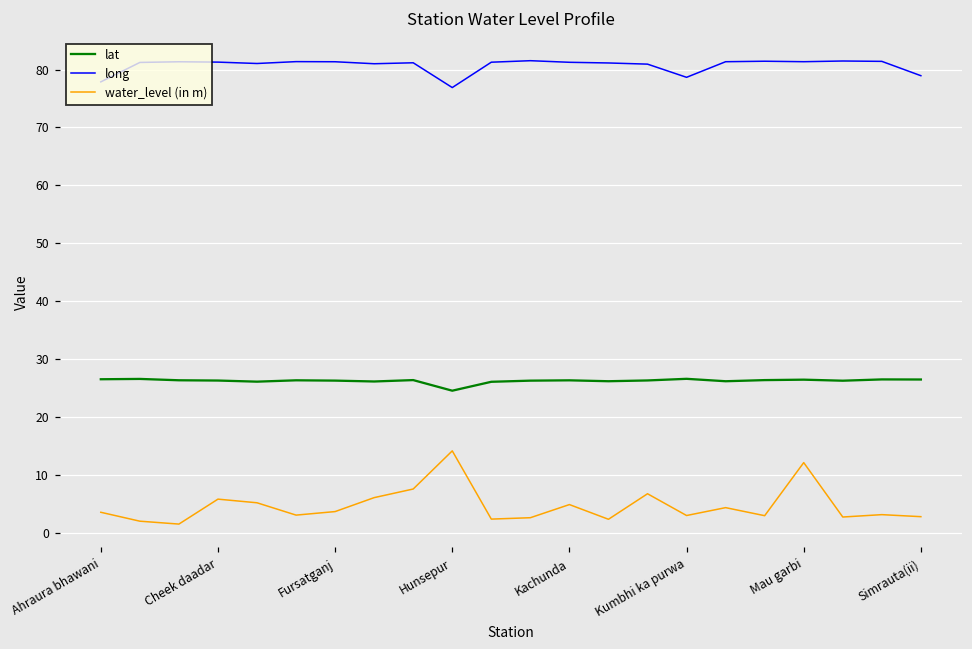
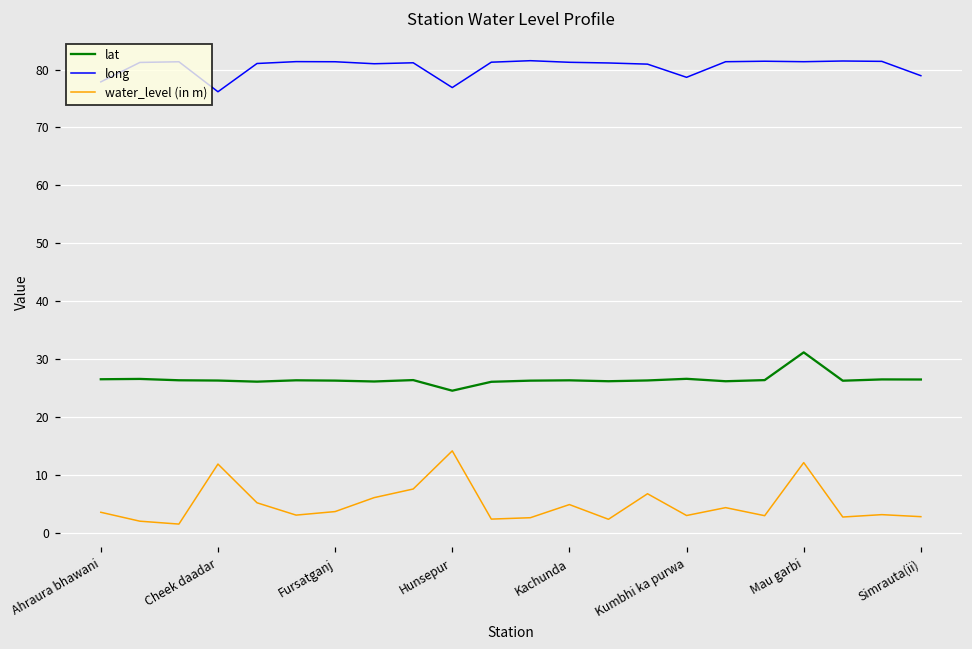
  {
    "lat": {
      "Ahraura bhawani": 26,
      "Cheek daadar": 26,
      "Fursatganj": 26,
      "Hunsepur": 25,
      "Kachunda": 26,
      "Kumbhi ka purwa": 27,
-     "Mau garbi": 26,
+     "Mau garbi": 31,
      "Simrauta(ii)": 26
    },
    "long": {
-     "Cheek daadar": 81,
+     "Cheek daadar": 76,
      "Fursatganj": 81,
      "Hunsepur": 77,
      "Kachunda": 81,
      "Kumbhi ka purwa": 79,
      "Mau garbi": 81,
      "Simrauta(ii)": 79
    },
    "water_level (in m)": {
      "Ahraura bhawani": 4,
-     "Cheek daadar": 6,
+     "Cheek daadar": 12,
      "Fursatganj": 4,
      "Hunsepur": 14,
      "Kachunda": 5,
      "Kumbhi ka purwa": 3,
      "Mau garbi": 12,
      "Simrauta(ii)": 3
    }
  }
